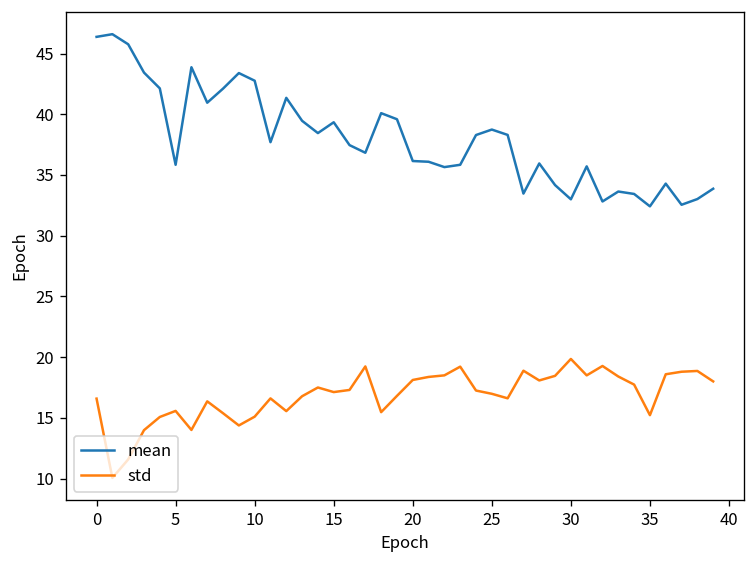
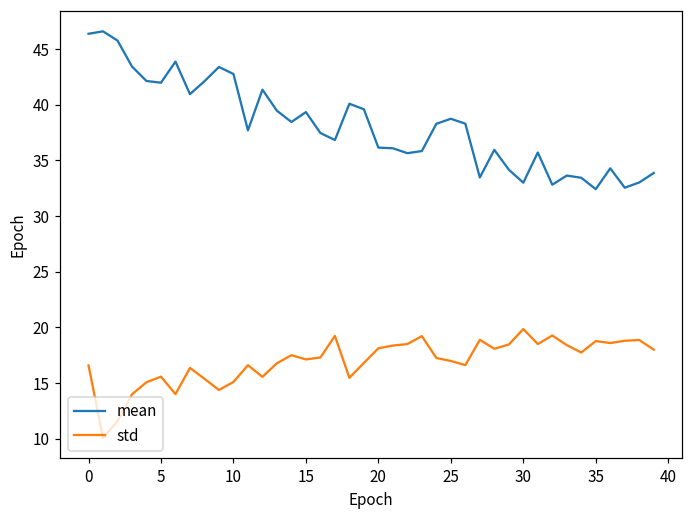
  {
    "mean": {
      "0": 46.4,
-     "5": 35.8,
+     "5": 42.0,
      "10": 42.8,
      "15": 39.3,
      "20": 36.2,
      "25": 38.7,
      "30": 33.0,
      "35": 32.4
    },
    "std": {
      "0": 16.6,
      "5": 15.6,
      "10": 15.1,
      "15": 17.1,
      "20": 18.1,
      "25": 17.0,
      "30": 19.9,
-     "35": 15.2
+     "35": 18.8
    }
  }
